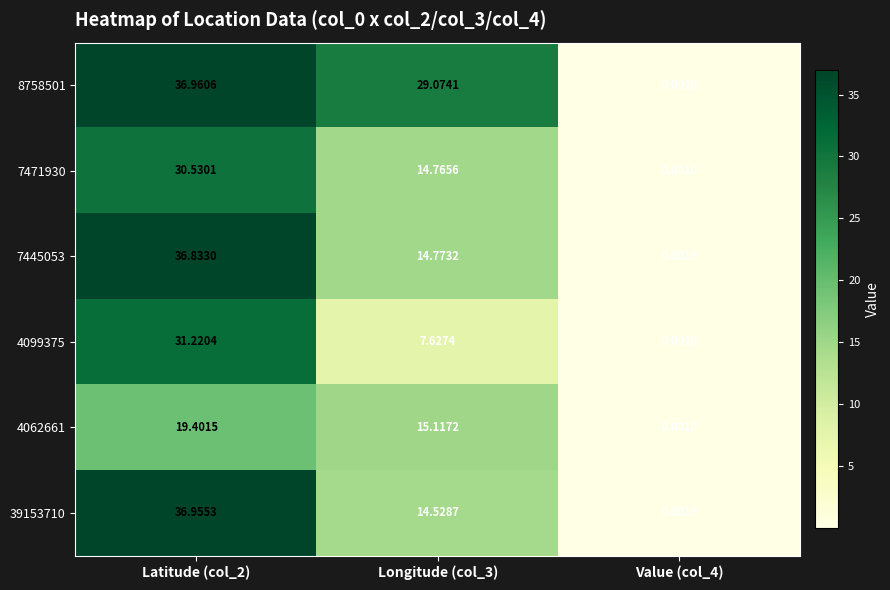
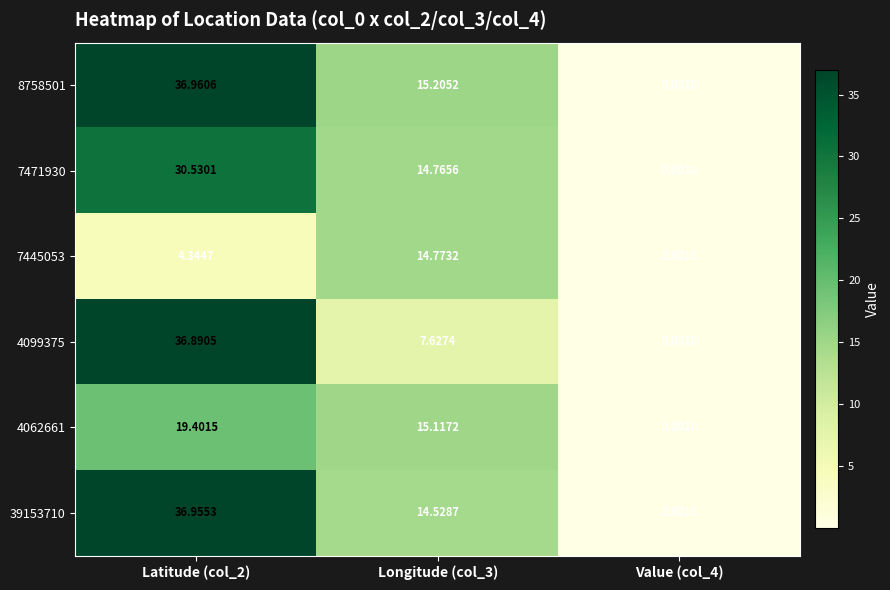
  {
    "8758501": {
      "Latitude (col_2)": 36.9606,
-     "Longitude (col_3)": 29.0741
+     "Longitude (col_3)": 15.2052
    },
    "7471930": {
      "Latitude (col_2)": 30.5301,
      "Longitude (col_3)": 14.7656
    },
    "7445053": {
-     "Latitude (col_2)": 36.8330,
+     "Latitude (col_2)": 4.3447,
      "Longitude (col_3)": 14.7732
    },
    "4099375": {
-     "Latitude (col_2)": 31.2204,
+     "Latitude (col_2)": 36.8905,
      "Longitude (col_3)": 7.6274
    },
    "4062661": {
      "Latitude (col_2)": 19.4015,
      "Longitude (col_3)": 15.1172
    },
    "39153710": {
      "Latitude (col_2)": 36.9553,
      "Longitude (col_3)": 14.5287
    }
  }
